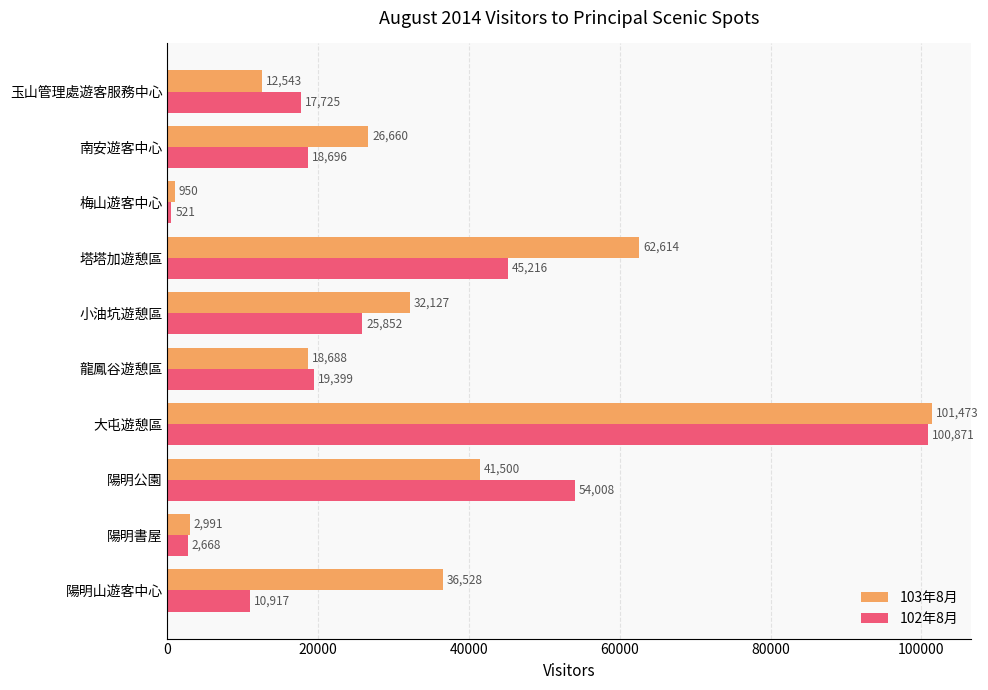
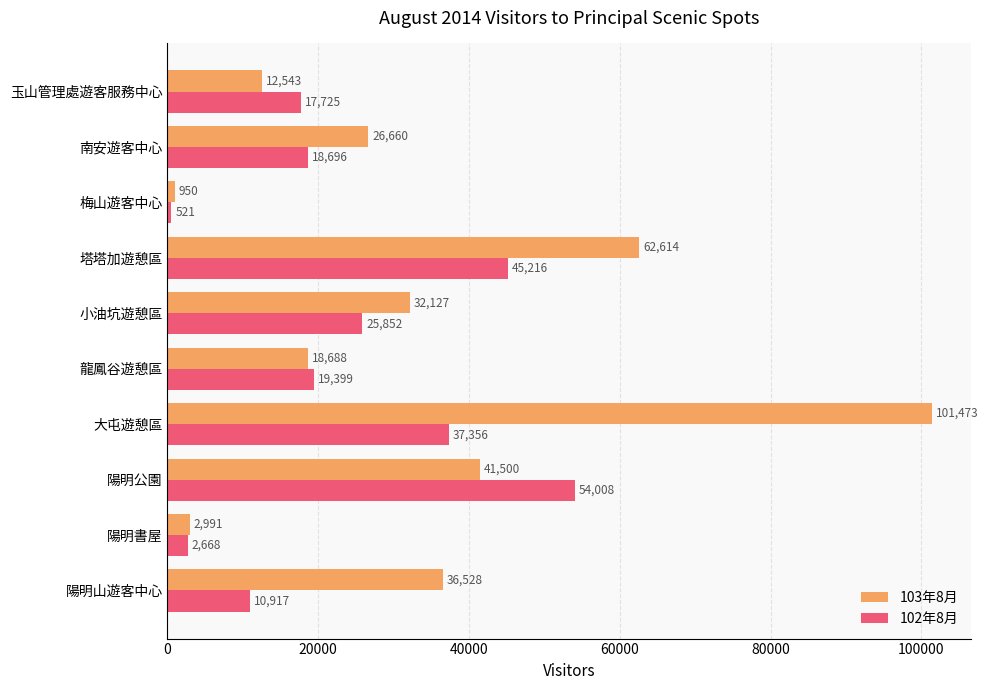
  {
    "103年8月": {
      "玉山管理處遊客服務中心": "12,543",
      "南安遊客中心": "26,660",
      "梅山遊客中心": "950",
      "小油坑遊憩區": "32,127",
      "龍鳳谷遊憩區": "18,688",
      "大屯遊憩區": "101,473",
      "陽明公園": "41,500",
      "陽明書屋": "2,991",
      "陽明山遊客中心": "36,528"
    },
    "102年8月": {
      "南安遊客中心": "18,696",
      "梅山遊客中心": "521",
      "小油坑遊憩區": "25,852",
      "龍鳳谷遊憩區": "19,399",
-     "大屯遊憩區": "100,871",
+     "大屯遊憩區": "37,356",
      "陽明公園": "54,008",
      "陽明書屋": "2,668",
      "陽明山遊客中心": "10,917"
    }
  }
